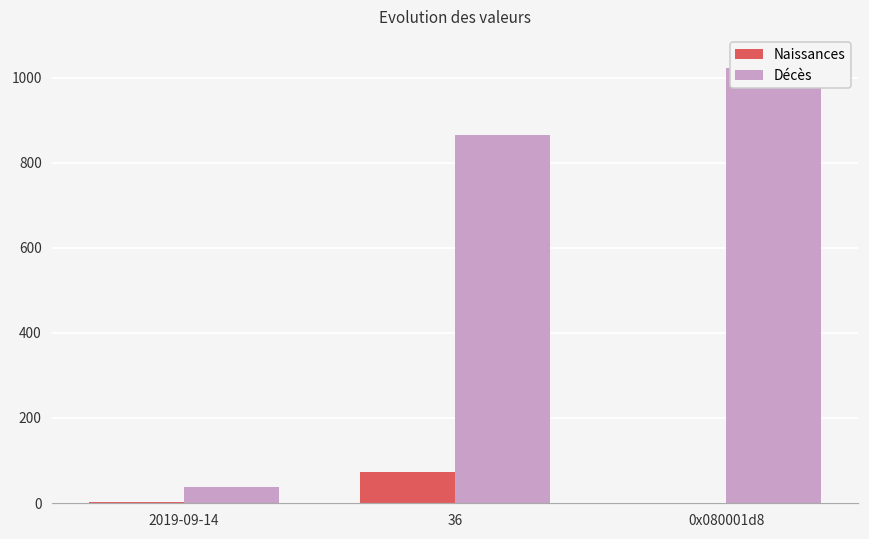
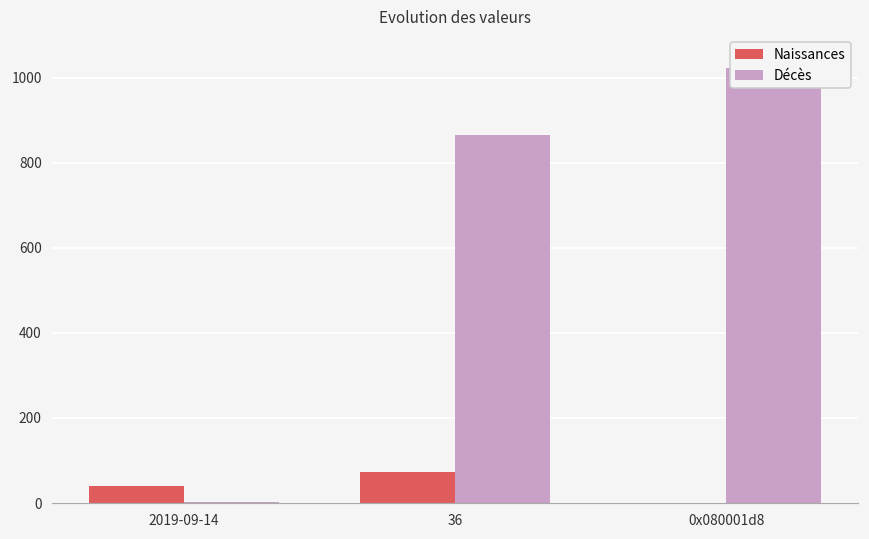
  {
    "Naissances": {
-     "2019-09-14": 0,
+     "2019-09-14": 40,
      "36": 70,
      "0x080001d8": 0
    },
    "Décès": {
-     "2019-09-14": 40,
+     "2019-09-14": 0,
      "36": 870
    }
  }
